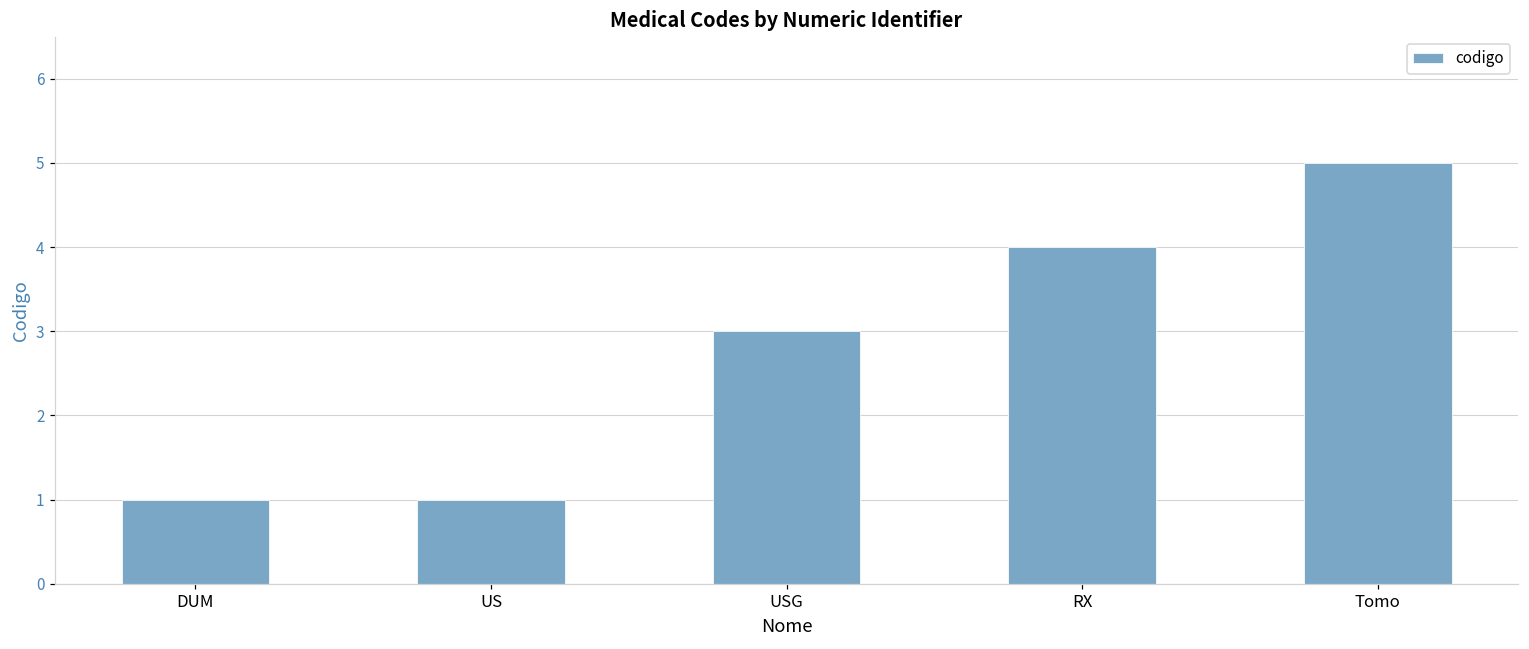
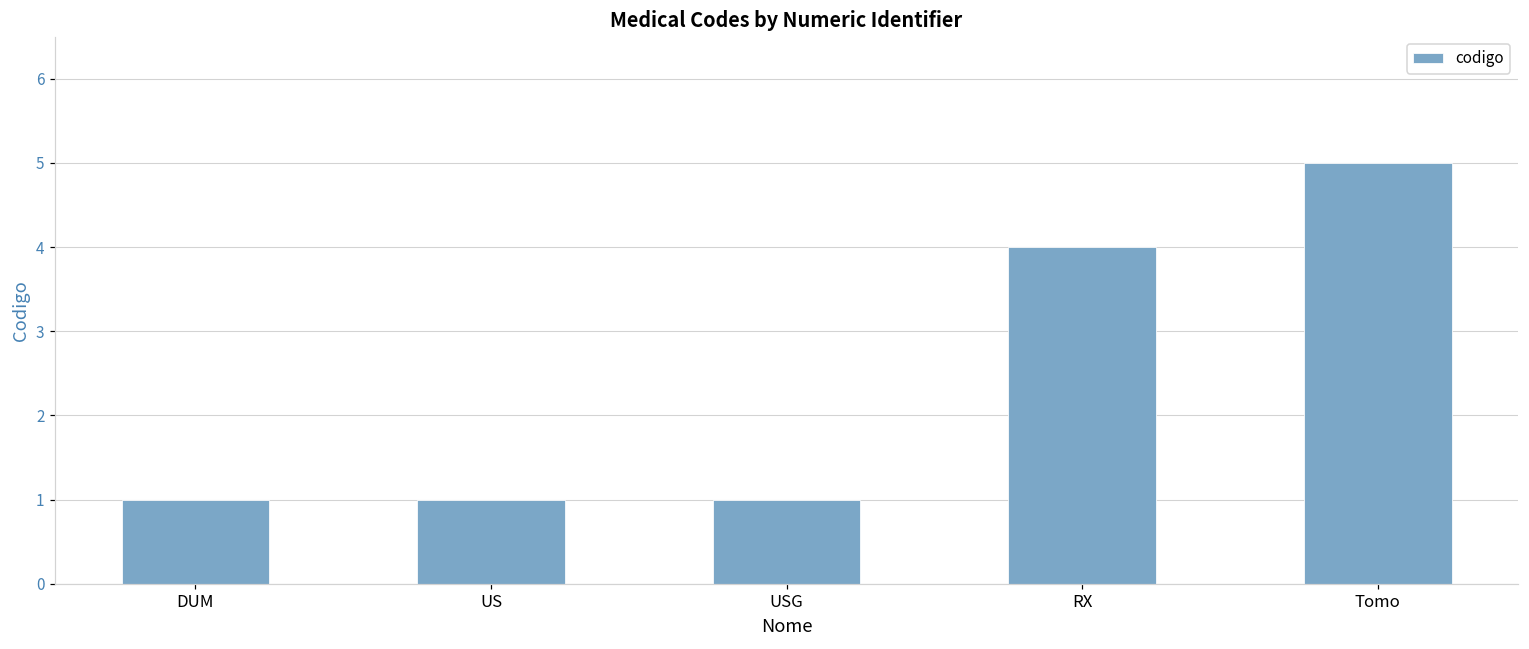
  {
    "DUM": 1,
    "US": 1,
-   "USG": 3,
+   "USG": 1,
    "RX": 4,
    "Tomo": 5
  }
